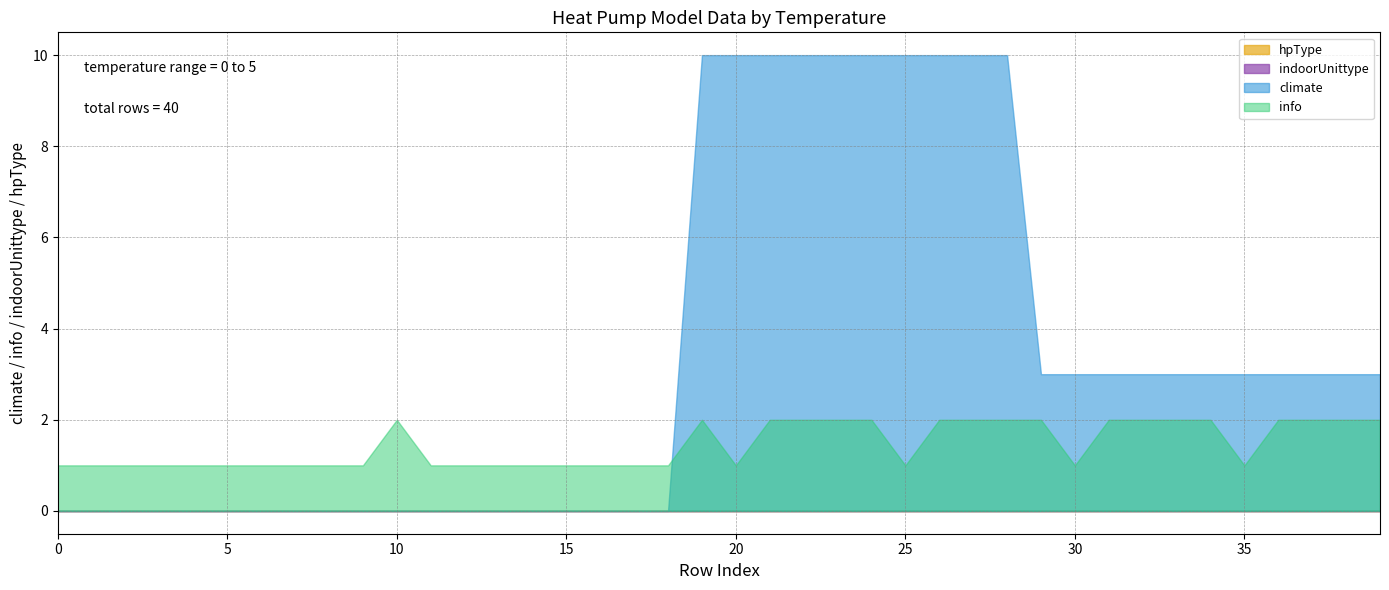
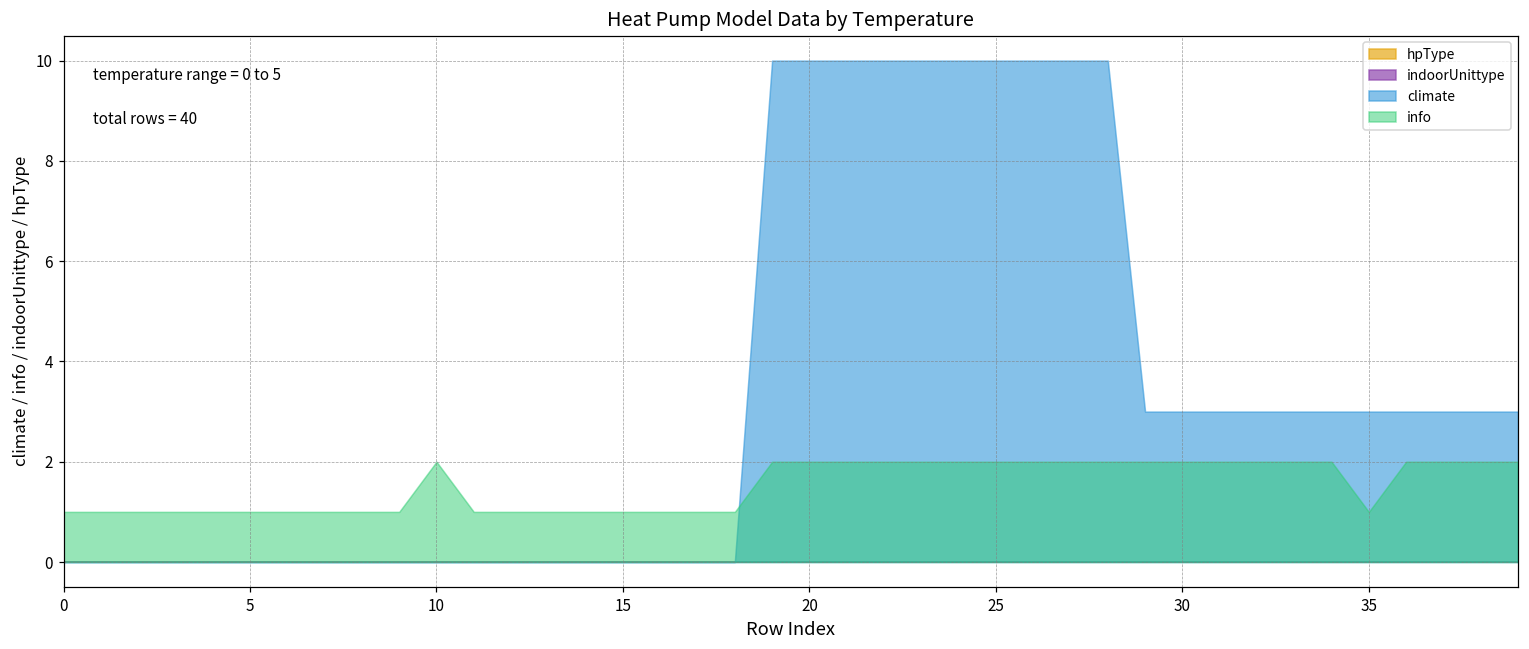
  {
    "indoorUnittype": {
      "20": 0,
      "25": 0,
      "30": 0,
      "35": 0
    },
    "climate": {
      "20": 10,
      "25": 10,
      "30": 3,
      "35": 3
    },
    "info": {
      "0": 1,
      "5": 1,
      "10": 2,
      "15": 1,
-     "20": 1,
-     "25": 1,
-     "30": 1,
+     "20": 2,
+     "25": 2,
+     "30": 2,
      "35": 1
    }
  }
